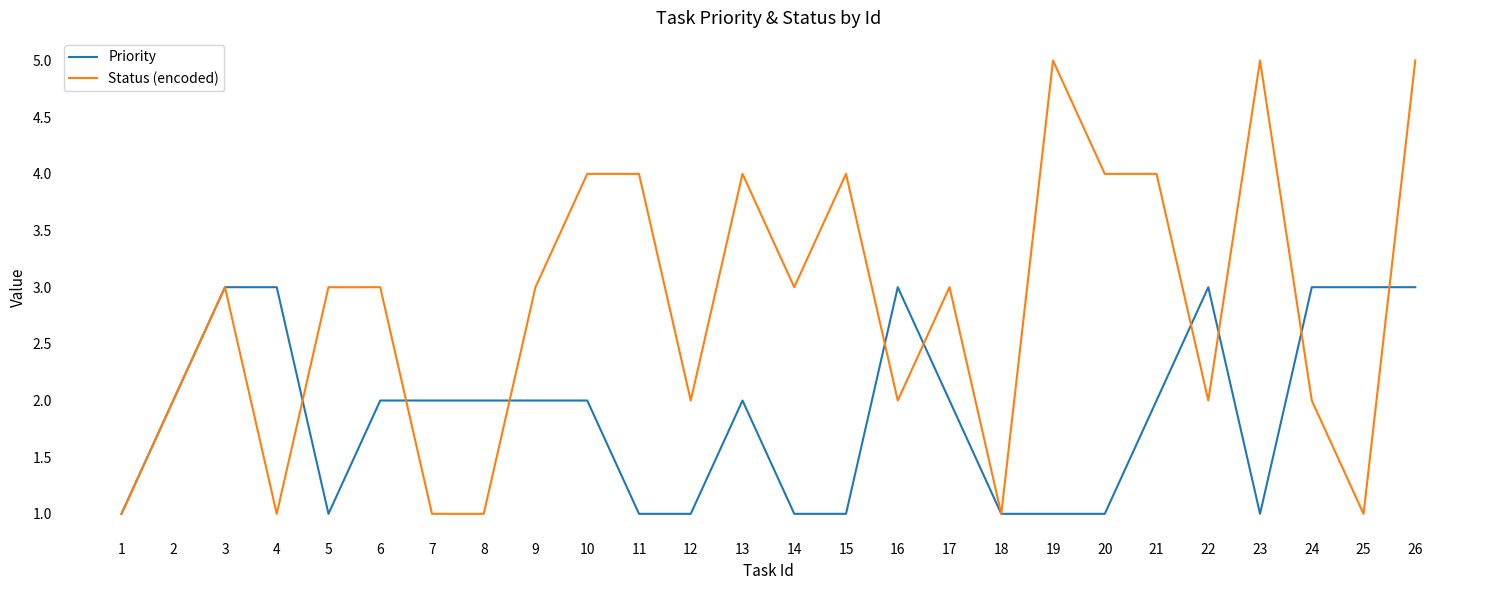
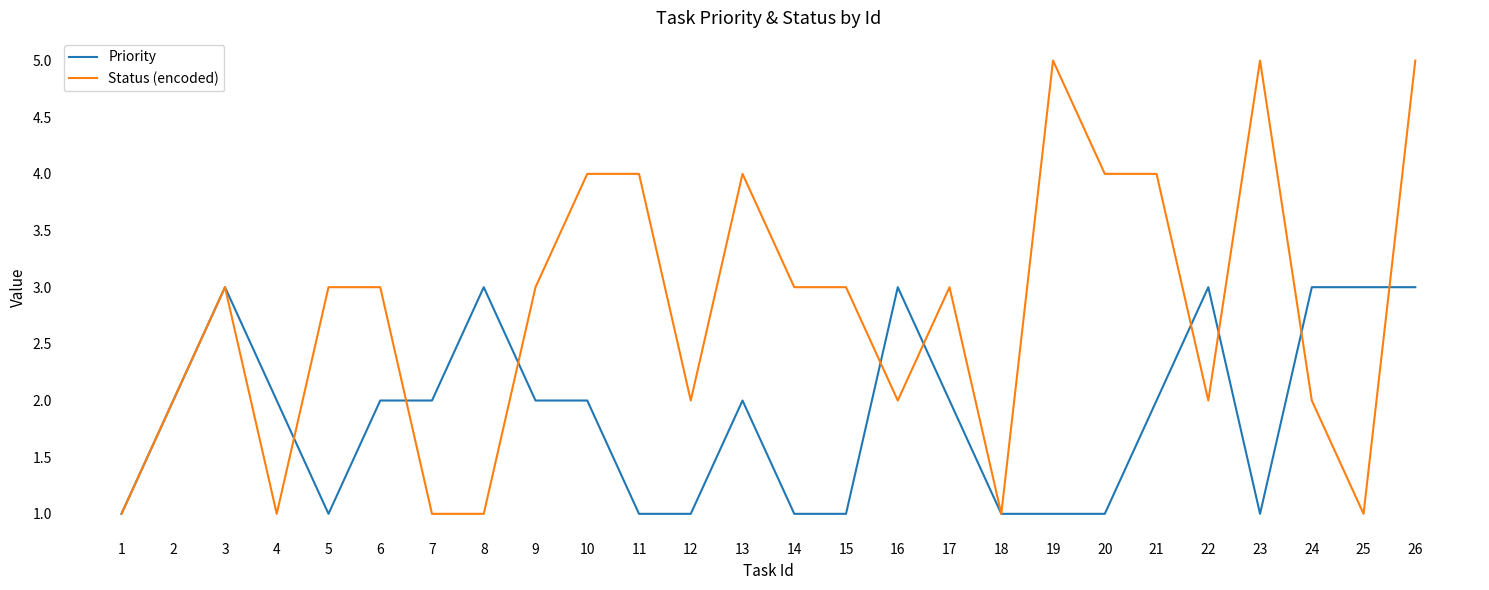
  {
    "Priority": {
-     "4": 3,
+     "4": 2,
      "5": 1,
      "6": 2,
      "7": 2,
-     "8": 2,
+     "8": 3,
      "9": 2,
      "10": 2,
      "11": 1,
      "12": 1,
      "13": 2,
      "14": 1,
      "15": 1,
      "16": 3,
      "17": 2,
      "19": 1,
      "20": 1,
      "21": 2,
      "22": 3,
      "23": 1,
      "24": 3,
      "25": 3,
      "26": 3
    },
    "Status (encoded)": {
      "4": 1,
      "5": 3,
      "6": 3,
      "7": 1,
      "8": 1,
      "9": 3,
      "10": 4,
      "11": 4,
      "12": 2,
      "13": 4,
      "14": 3,
-     "15": 4,
+     "15": 3,
      "16": 2,
      "17": 3,
      "19": 5,
      "20": 4,
      "21": 4,
      "22": 2,
      "23": 5,
      "24": 2,
      "25": 1,
      "26": 5
    }
  }
